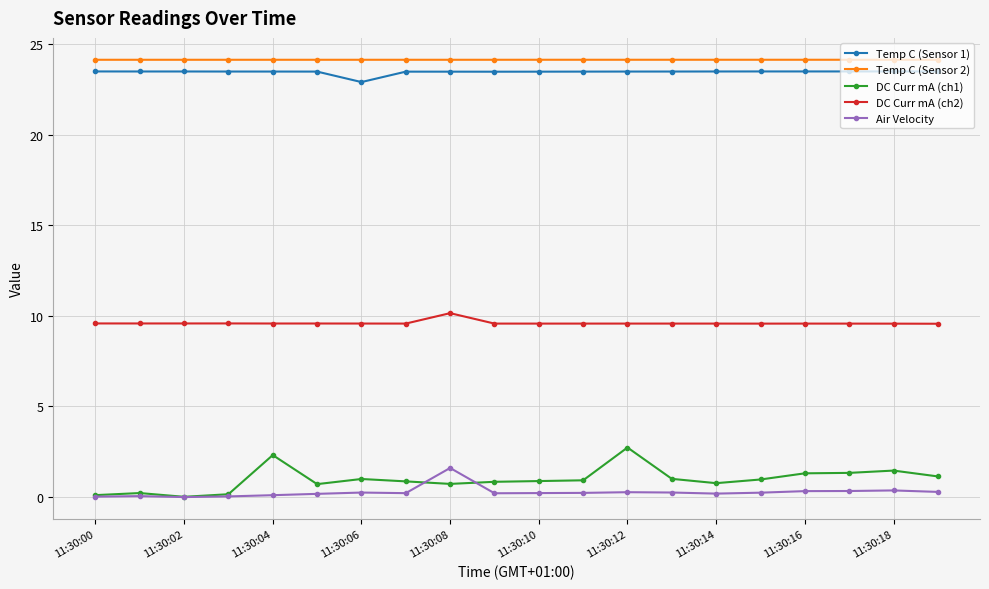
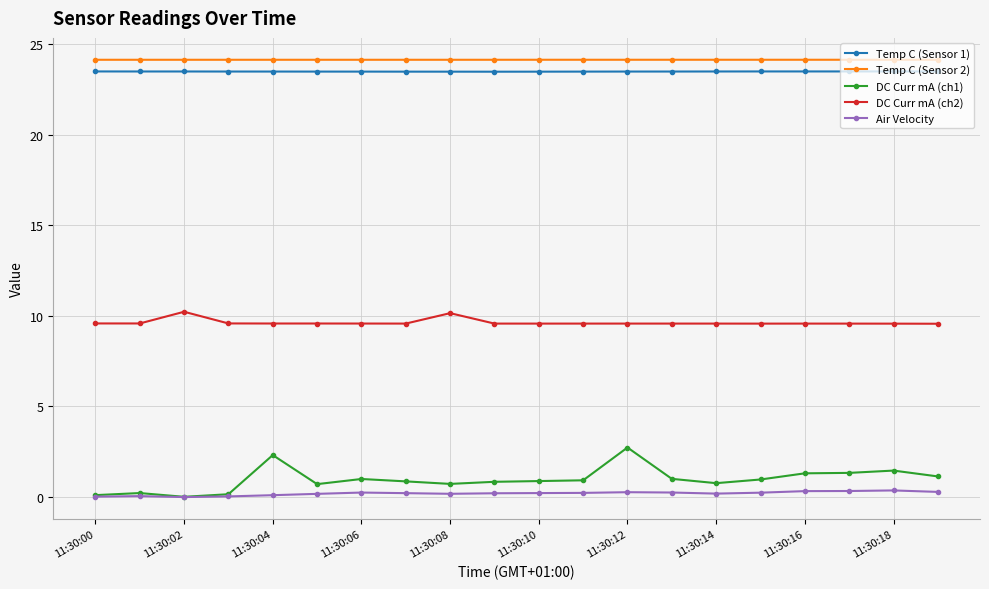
  {
    "Temp C (Sensor 1)": {
      "11:30:00": 23.5,
      "11:30:02": 23.5,
      "11:30:04": 23.5,
-     "11:30:06": 22.9,
+     "11:30:06": 23.5,
      "11:30:08": 23.5,
      "11:30:10": 23.5,
      "11:30:12": 23.5,
      "11:30:14": 23.5,
      "11:30:16": 23.5
    },
    "Temp C (Sensor 2)": {
      "11:30:00": 24.1,
      "11:30:02": 24.1,
      "11:30:04": 24.1,
      "11:30:06": 24.1,
      "11:30:08": 24.1,
      "11:30:10": 24.1,
      "11:30:12": 24.1,
      "11:30:14": 24.1,
      "11:30:16": 24.1
    },
    "DC Curr mA (ch1)": {
      "11:30:04": 2.3,
      "11:30:06": 1.0,
      "11:30:08": 0.7,
      "11:30:10": 0.9,
      "11:30:12": 2.7,
      "11:30:14": 0.8,
      "11:30:16": 1.3,
      "11:30:18": 1.5
    },
    "DC Curr mA (ch2)": {
      "11:30:00": 9.6,
-     "11:30:02": 9.6,
+     "11:30:02": 10.2,
      "11:30:04": 9.6,
      "11:30:06": 9.6,
      "11:30:08": 10.1,
      "11:30:10": 9.6,
      "11:30:12": 9.6,
      "11:30:14": 9.6,
      "11:30:16": 9.6,
      "11:30:18": 9.6
    },
    "Air Velocity": {
      "11:30:04": 0.1,
      "11:30:06": 0.3,
-     "11:30:08": 1.6,
+     "11:30:08": 0.2,
      "11:30:10": 0.2,
      "11:30:12": 0.3,
      "11:30:14": 0.2,
      "11:30:16": 0.3,
      "11:30:18": 0.4
    }
  }
